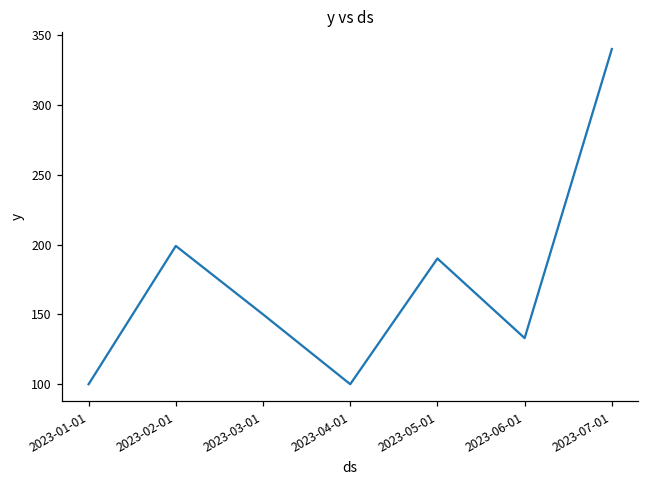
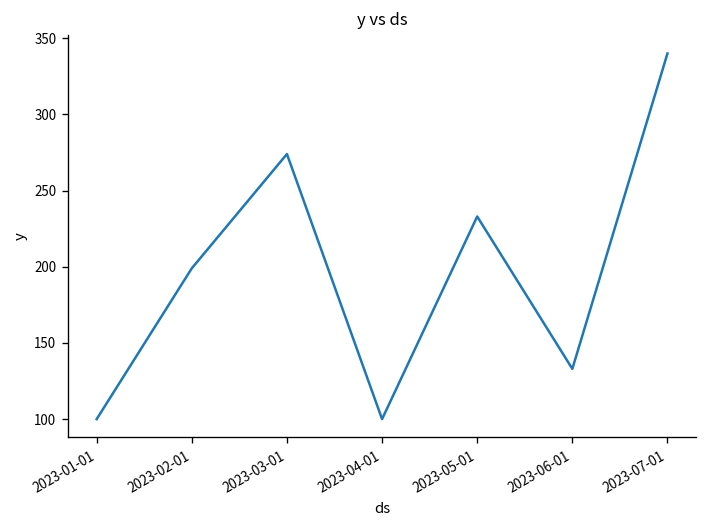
  {
    "2023-01-01": 100,
    "2023-02-01": 199,
-   "2023-03-01": 150,
+   "2023-03-01": 274,
    "2023-04-01": 100,
-   "2023-05-01": 190,
+   "2023-05-01": 233,
    "2023-06-01": 133,
    "2023-07-01": 340
  }
